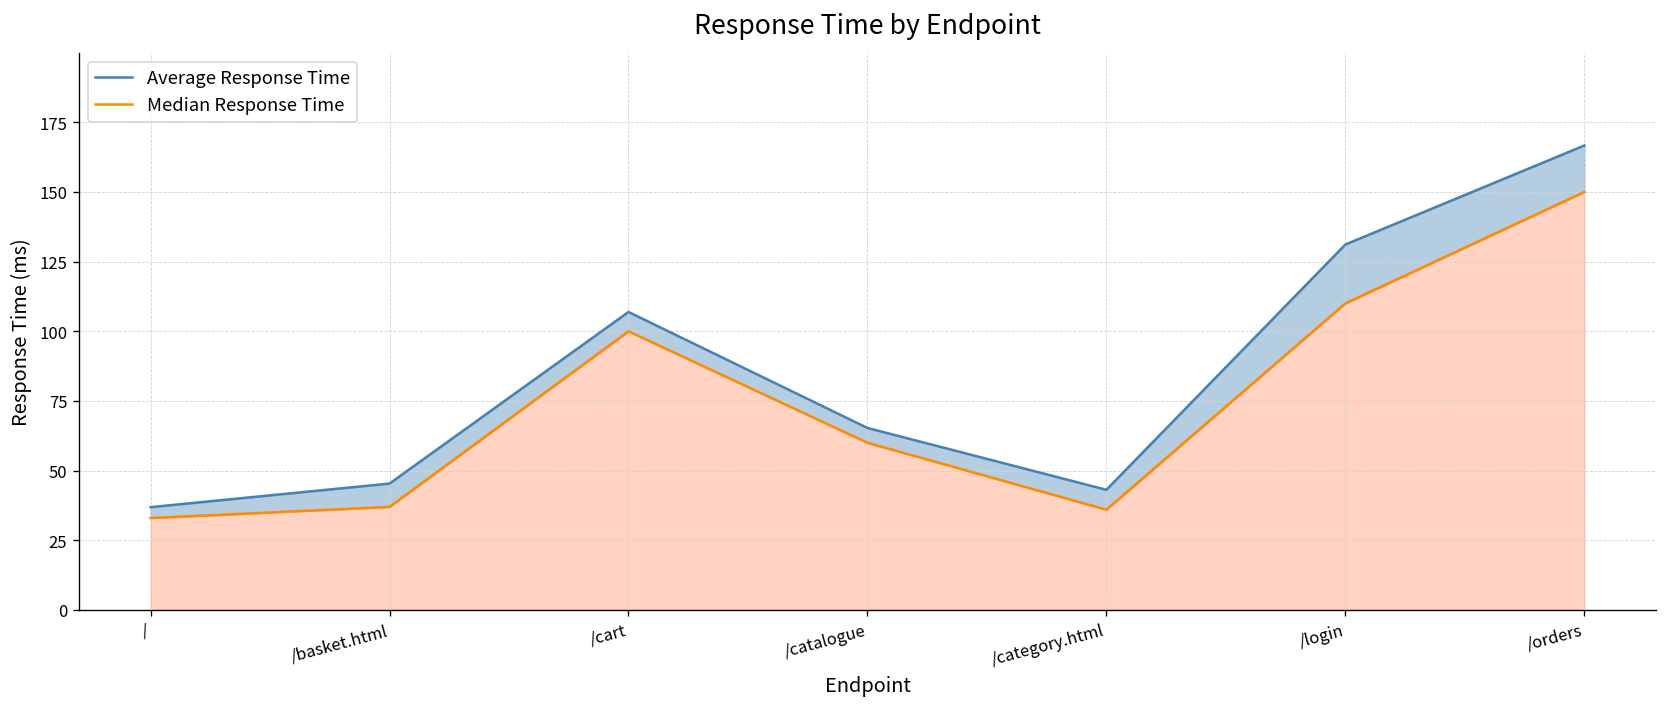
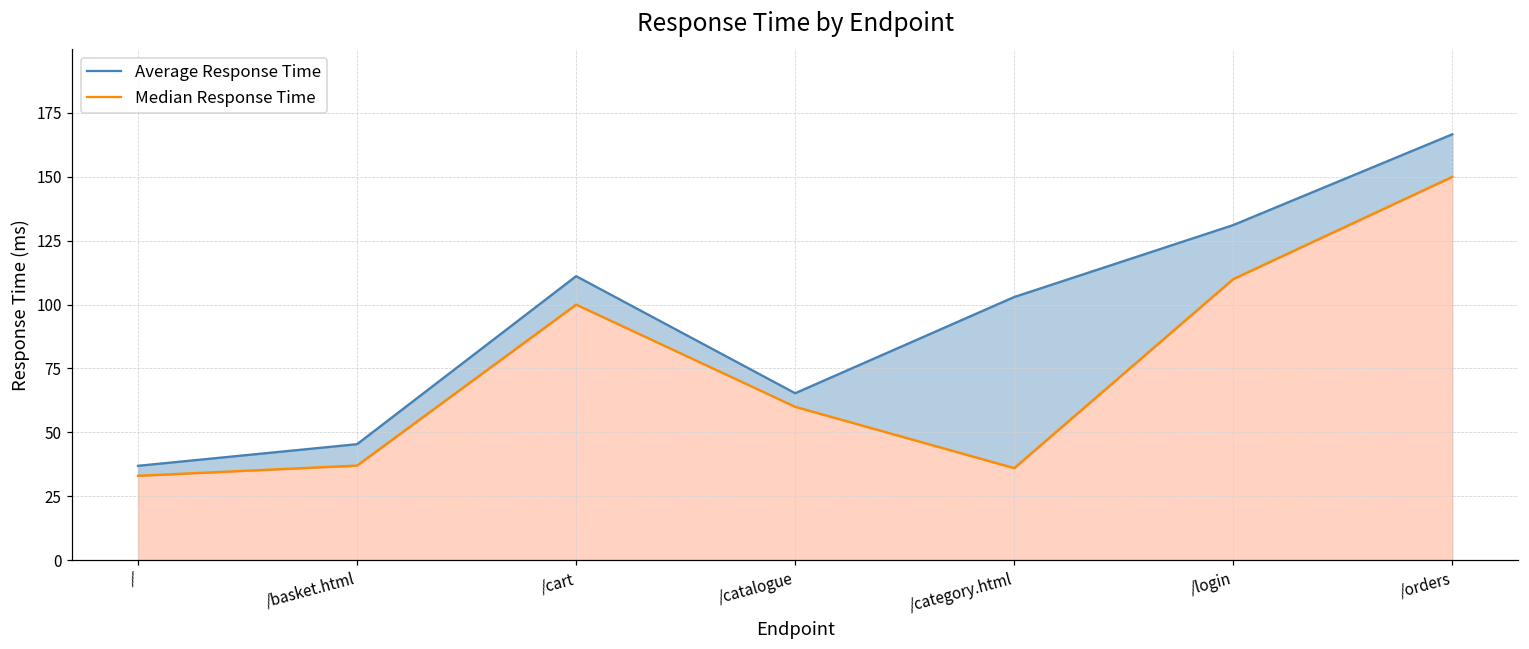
  {
    "Average Response Time": {
      "/": 37,
      "/basket.html": 45,
-     "/cart": 107,
+     "/cart": 111,
      "/catalogue": 65,
-     "/category.html": 43,
+     "/category.html": 103,
      "/login": 131,
      "/orders": 167
    }
  }
